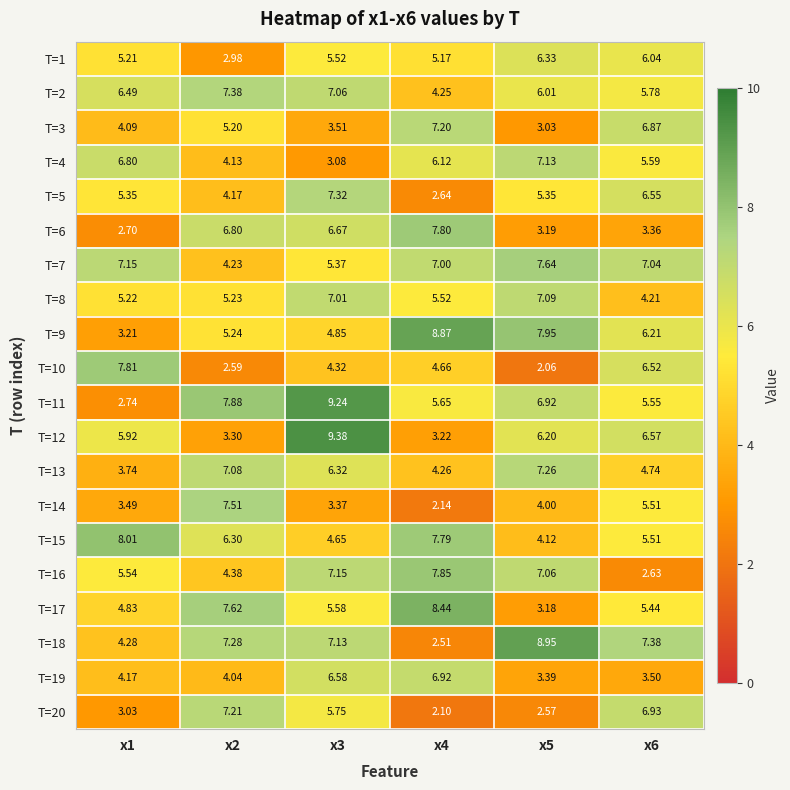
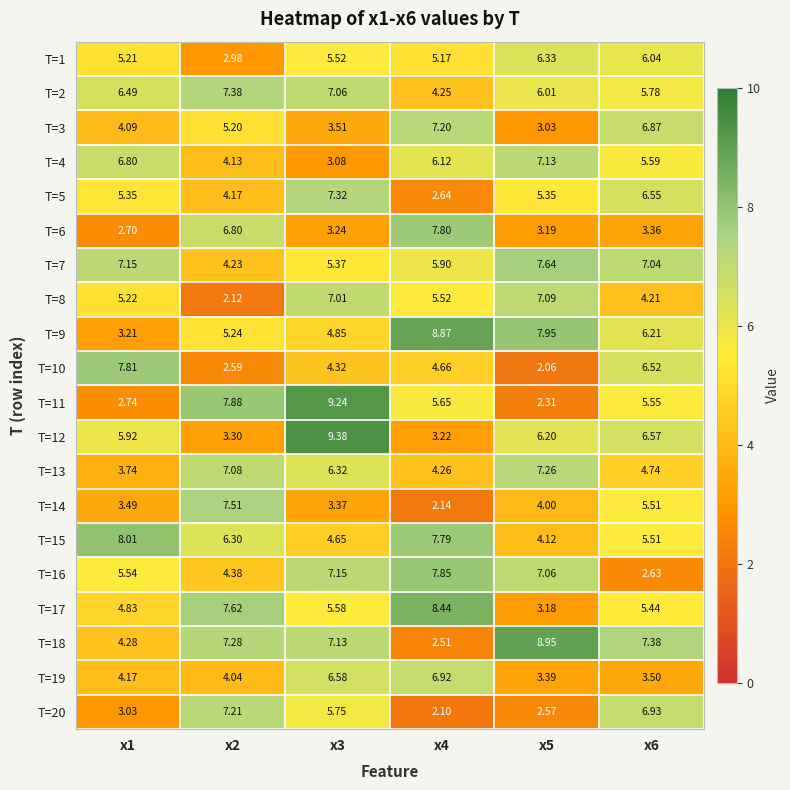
  {
    "T=1": {
      "x1": 5.21,
      "x2": 2.98,
      "x3": 5.52,
      "x4": 5.17,
      "x5": 6.33,
      "x6": 6.04
    },
    "T=2": {
      "x1": 6.49,
      "x2": 7.38,
      "x3": 7.06,
      "x4": 4.25,
      "x5": 6.01,
      "x6": 5.78
    },
    "T=3": {
      "x1": 4.09,
      "x2": 5.20,
      "x3": 3.51,
      "x4": 7.20,
      "x5": 3.03,
      "x6": 6.87
    },
    "T=4": {
      "x1": 6.80,
      "x2": 4.13,
      "x3": 3.08,
      "x4": 6.12,
      "x5": 7.13,
      "x6": 5.59
    },
    "T=5": {
      "x1": 5.35,
      "x2": 4.17,
      "x3": 7.32,
      "x4": 2.64,
      "x5": 5.35,
      "x6": 6.55
    },
    "T=6": {
      "x1": 2.70,
      "x2": 6.80,
-     "x3": 6.67,
+     "x3": 3.24,
      "x4": 7.80,
      "x5": 3.19,
      "x6": 3.36
    },
    "T=7": {
      "x1": 7.15,
      "x2": 4.23,
      "x3": 5.37,
-     "x4": 7.00,
+     "x4": 5.90,
      "x5": 7.64,
      "x6": 7.04
    },
    "T=8": {
      "x1": 5.22,
-     "x2": 5.23,
+     "x2": 2.12,
      "x3": 7.01,
      "x4": 5.52,
      "x5": 7.09,
      "x6": 4.21
    },
    "T=9": {
      "x1": 3.21,
      "x2": 5.24,
      "x3": 4.85,
      "x4": 8.87,
      "x5": 7.95,
      "x6": 6.21
    },
    "T=10": {
      "x1": 7.81,
      "x2": 2.59,
      "x3": 4.32,
      "x4": 4.66,
      "x5": 2.06,
      "x6": 6.52
    },
    "T=11": {
      "x1": 2.74,
      "x2": 7.88,
      "x3": 9.24,
      "x4": 5.65,
-     "x5": 6.92,
+     "x5": 2.31,
      "x6": 5.55
    },
    "T=12": {
      "x1": 5.92,
      "x2": 3.30,
      "x3": 9.38,
      "x4": 3.22,
      "x5": 6.20,
      "x6": 6.57
    },
    "T=13": {
      "x1": 3.74,
      "x2": 7.08,
      "x3": 6.32,
      "x4": 4.26,
      "x5": 7.26,
      "x6": 4.74
    },
    "T=14": {
      "x1": 3.49,
      "x2": 7.51,
      "x3": 3.37,
      "x4": 2.14,
      "x5": 4.00,
      "x6": 5.51
    },
    "T=15": {
      "x1": 8.01,
      "x2": 6.30,
      "x3": 4.65,
      "x4": 7.79,
      "x5": 4.12,
      "x6": 5.51
    },
    "T=16": {
      "x1": 5.54,
      "x2": 4.38,
      "x3": 7.15,
      "x4": 7.85,
      "x5": 7.06,
      "x6": 2.63
    },
    "T=17": {
      "x1": 4.83,
      "x2": 7.62,
      "x3": 5.58,
      "x4": 8.44,
      "x5": 3.18,
      "x6": 5.44
    },
    "T=18": {
      "x1": 4.28,
      "x2": 7.28,
      "x3": 7.13,
      "x4": 2.51,
      "x5": 8.95,
      "x6": 7.38
    },
    "T=19": {
      "x1": 4.17,
      "x2": 4.04,
      "x3": 6.58,
      "x4": 6.92,
      "x5": 3.39,
      "x6": 3.50
    },
    "T=20": {
      "x1": 3.03,
      "x2": 7.21,
      "x3": 5.75,
      "x4": 2.10,
      "x5": 2.57,
      "x6": 6.93
    }
  }
